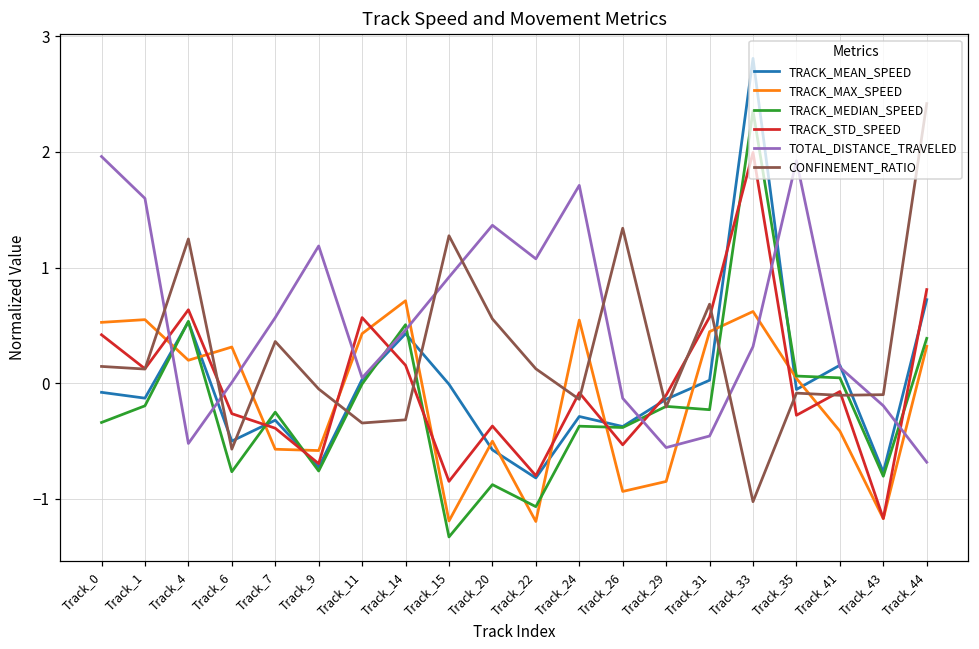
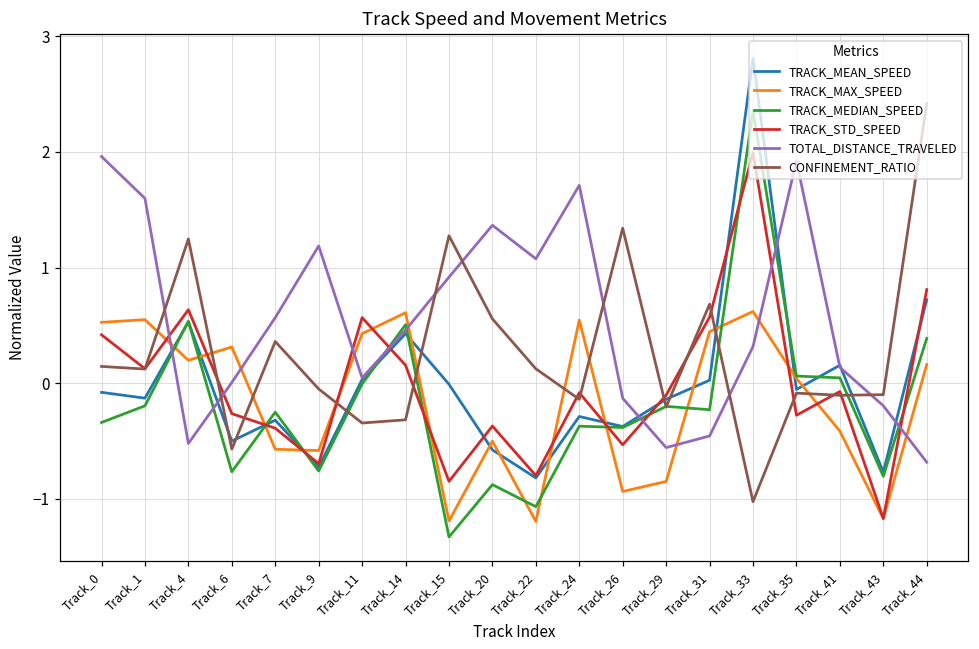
  {
    "TRACK_MEAN_SPEED": {
      "Track_0": -0.08,
      "Track_1": -0.13,
      "Track_6": -0.50,
      "Track_7": -0.32,
      "Track_9": -0.73,
      "Track_14": 0.43,
      "Track_15": -0.01,
      "Track_20": -0.58,
      "Track_24": -0.29,
      "Track_29": -0.14,
      "Track_31": 0.03,
      "Track_35": -0.05,
      "Track_43": -0.77,
      "Track_44": 0.72
    },
    "TRACK_MAX_SPEED": {
      "Track_0": 0.53,
      "Track_1": 0.55,
      "Track_4": 0.20,
      "Track_6": 0.31,
      "Track_7": -0.57,
      "Track_9": -0.58,
      "Track_11": 0.43,
-     "Track_14": 0.71,
+     "Track_14": 0.61,
      "Track_15": -1.19,
      "Track_20": -0.50,
      "Track_22": -1.20,
      "Track_24": 0.55,
      "Track_26": -0.94,
      "Track_29": -0.85,
      "Track_31": 0.45,
      "Track_33": 0.62,
      "Track_41": -0.41,
-     "Track_44": 0.32
+     "Track_44": 0.16
    },
    "TRACK_MEDIAN_SPEED": {
      "Track_0": -0.34,
      "Track_1": -0.19,
      "Track_6": -0.76,
      "Track_7": -0.25,
      "Track_9": -0.76,
      "Track_11": -0.01,
      "Track_14": 0.51,
      "Track_15": -1.33,
      "Track_20": -0.88,
      "Track_22": -1.07,
      "Track_24": -0.37,
      "Track_31": -0.23,
      "Track_41": 0.05,
      "Track_43": -0.80,
      "Track_44": 0.39
    },
    "TRACK_STD_SPEED": {
      "Track_0": 0.42,
      "Track_4": 0.64,
      "Track_6": -0.26,
      "Track_7": -0.39,
      "Track_9": -0.69,
      "Track_11": 0.57,
      "Track_14": 0.16,
      "Track_15": -0.85,
      "Track_20": -0.37,
      "Track_24": -0.08,
      "Track_26": -0.53,
      "Track_29": -0.10,
      "Track_31": 0.57,
      "Track_35": -0.28,
      "Track_41": -0.07,
      "Track_44": 0.81
    },
    "TOTAL_DISTANCE_TRAVELED": {
      "Track_0": 1.96,
      "Track_1": 1.60,
      "Track_4": -0.52,
      "Track_6": 0.01,
      "Track_7": 0.57,
      "Track_9": 1.19,
      "Track_14": 0.46,
      "Track_15": 0.92,
      "Track_20": 1.37,
      "Track_22": 1.08,
      "Track_24": 1.71,
      "Track_26": -0.13,
      "Track_29": -0.56,
      "Track_31": -0.46,
      "Track_33": 0.32,
      "Track_43": -0.19,
      "Track_44": -0.68
    },
    "CONFINEMENT_RATIO": {
      "Track_0": 0.15,
      "Track_4": 1.25,
      "Track_6": -0.57,
      "Track_7": 0.36,
      "Track_9": -0.05,
      "Track_11": -0.34,
      "Track_14": -0.32,
      "Track_15": 1.28,
      "Track_20": 0.56,
      "Track_22": 0.13,
      "Track_24": -0.14,
      "Track_26": 1.34,
      "Track_31": 0.68,
      "Track_33": -1.02,
      "Track_35": -0.09,
      "Track_41": -0.10,
      "Track_43": -0.10
    }
  }
